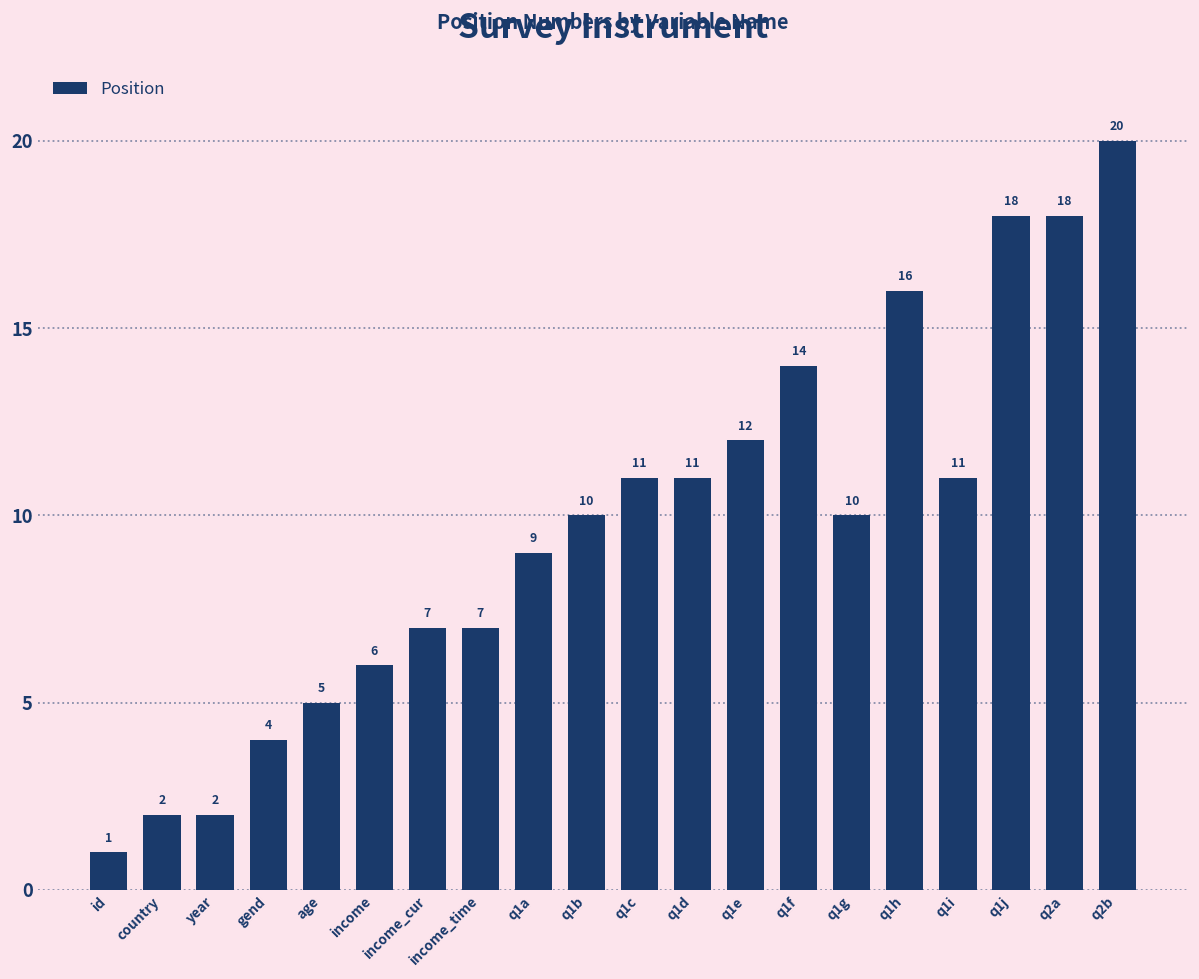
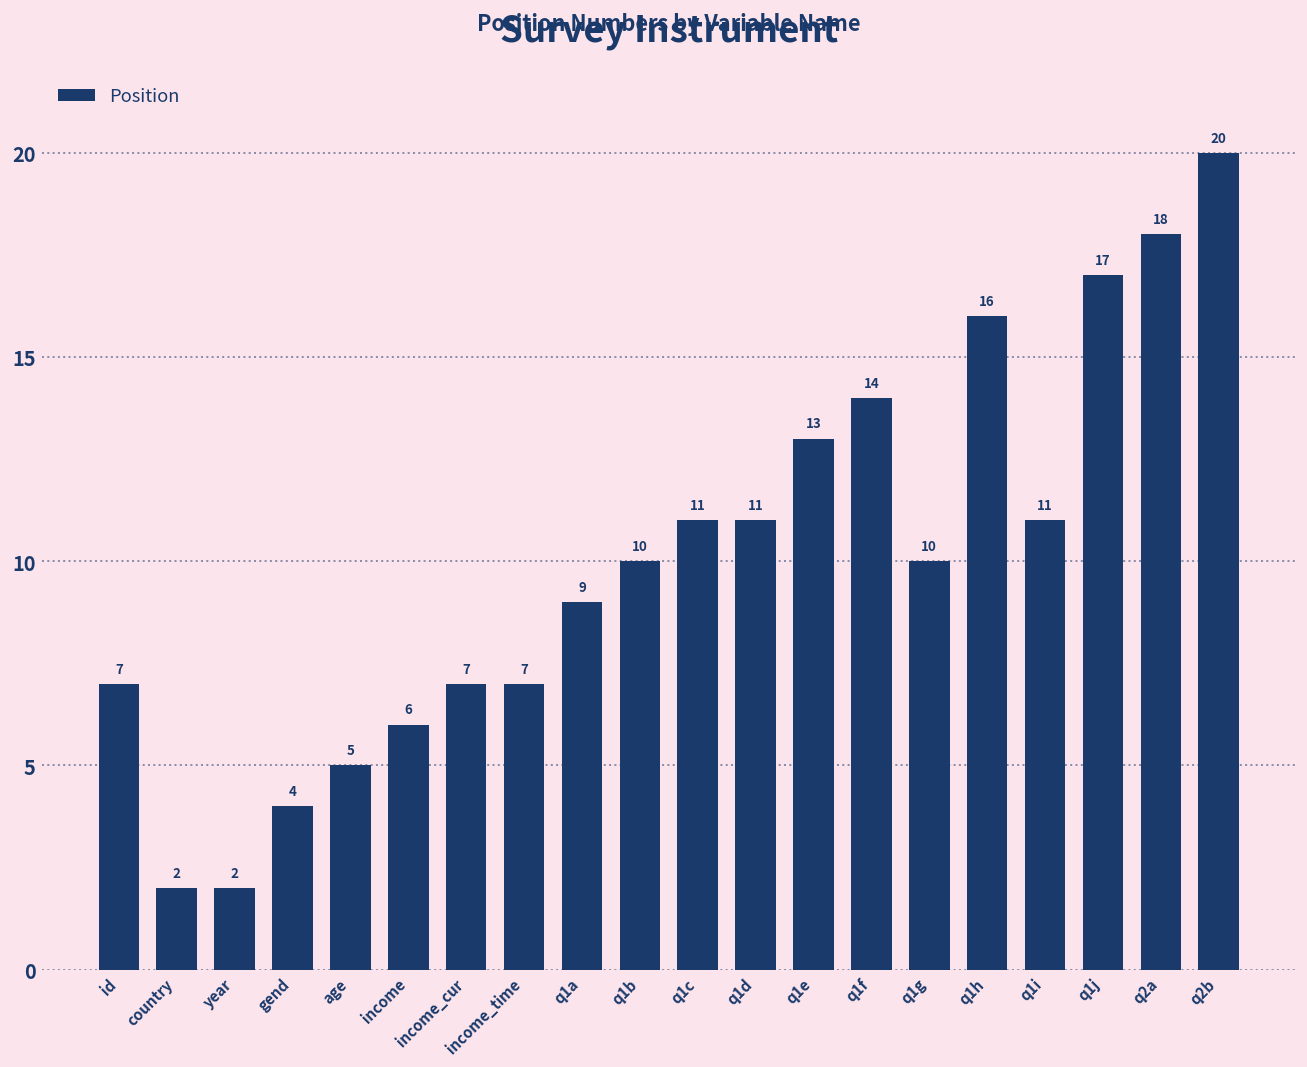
  {
-   "id": 1,
+   "id": 7,
    "country": 2,
    "year": 2,
    "gend": 4,
    "age": 5,
    "income": 6,
    "income_cur": 7,
    "income_time": 7,
    "q1a": 9,
    "q1b": 10,
    "q1c": 11,
    "q1d": 11,
-   "q1e": 12,
+   "q1e": 13,
    "q1f": 14,
    "q1g": 10,
    "q1h": 16,
    "q1i": 11,
-   "q1j": 18,
+   "q1j": 17,
    "q2a": 18,
    "q2b": 20
  }
